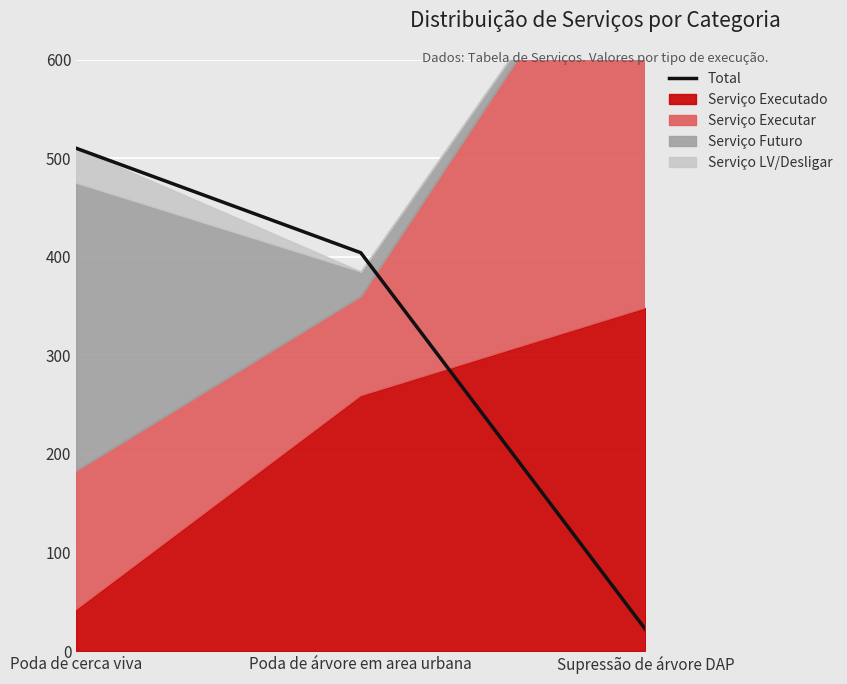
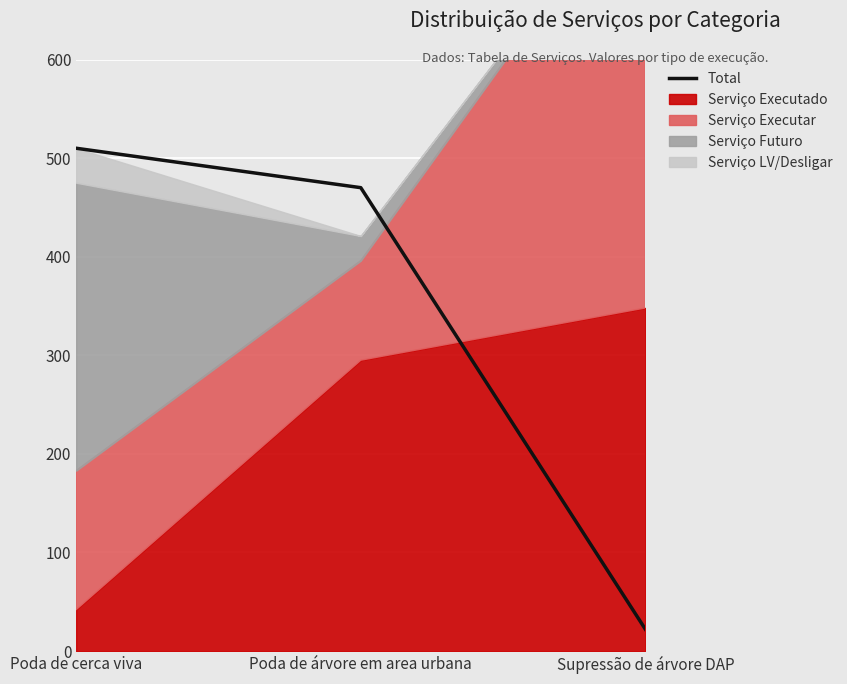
  {
    "Serviço Executado": {
      "Poda de cerca viva": 40,
-     "Poda de árvore em area urbana": 260,
+     "Poda de árvore em area urbana": 300,
      "Supressão de árvore DAP": 350
    },
    "Total": {
-     "Poda de árvore em area urbana": 400,
+     "Poda de árvore em area urbana": 470,
      "Supressão de árvore DAP": 20
    },
    "Serviço Executar": {
      "Poda de cerca viva": 140,
      "Poda de árvore em area urbana": 100
    },
    "Serviço Futuro": {
      "Poda de cerca viva": 290
    }
  }
